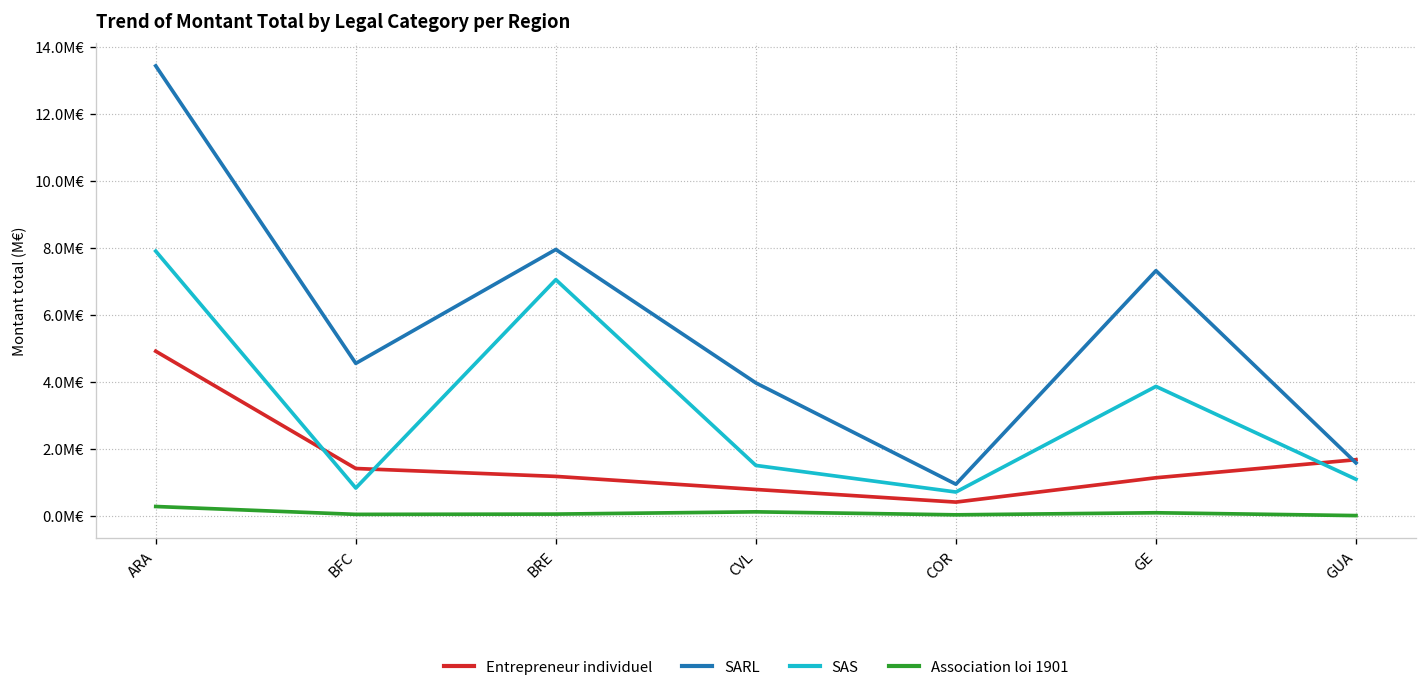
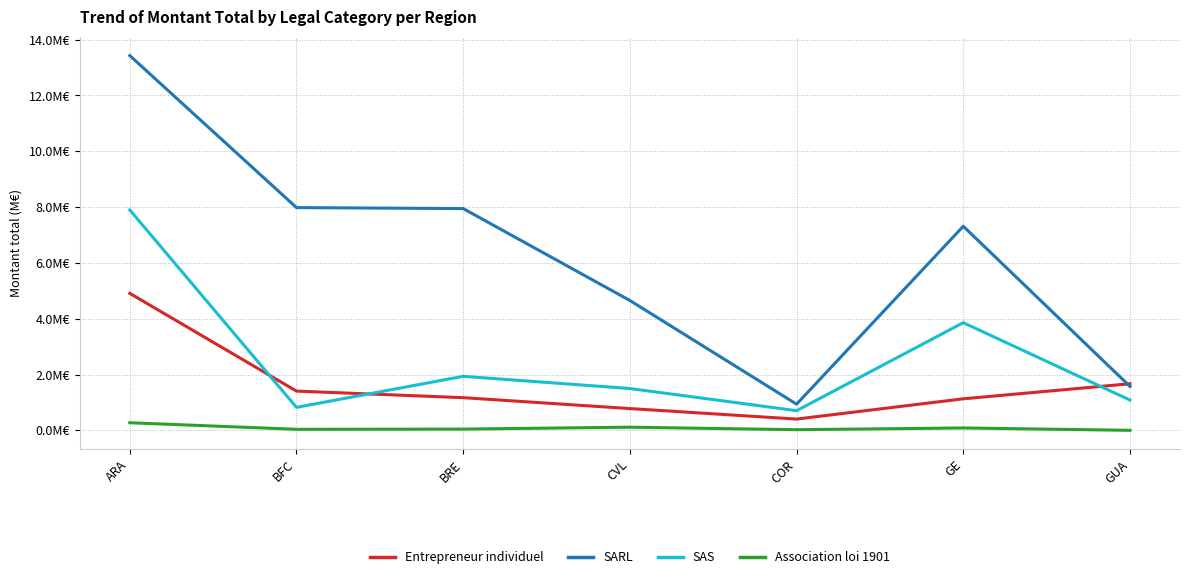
  {
    "Entrepreneur individuel": {
      "ARA": "4.9M€",
      "BFC": "1.4M€",
      "BRE": "1.2M€",
      "CVL": "0.8M€",
      "COR": "0.4M€",
      "GE": "1.1M€",
      "GUA": "1.7M€"
    },
    "SARL": {
      "ARA": "13.4M€",
-     "BFC": "4.5M€",
+     "BFC": "8.0M€",
      "BRE": "7.9M€",
-     "CVL": "4.0M€",
+     "CVL": "4.7M€",
      "COR": "0.9M€",
      "GE": "7.3M€",
      "GUA": "1.6M€"
    },
    "SAS": {
      "ARA": "7.9M€",
      "BFC": "0.8M€",
-     "BRE": "7.0M€",
+     "BRE": "1.9M€",
      "CVL": "1.5M€",
      "COR": "0.7M€",
      "GE": "3.9M€",
      "GUA": "1.1M€"
    },
    "Association loi 1901": {
      "ARA": "0.3M€",
      "BFC": "0.0M€",
      "BRE": "0.0M€",
      "CVL": "0.1M€",
      "COR": "0.0M€",
      "GE": "0.1M€",
      "GUA": "0.0M€"
    }
  }
